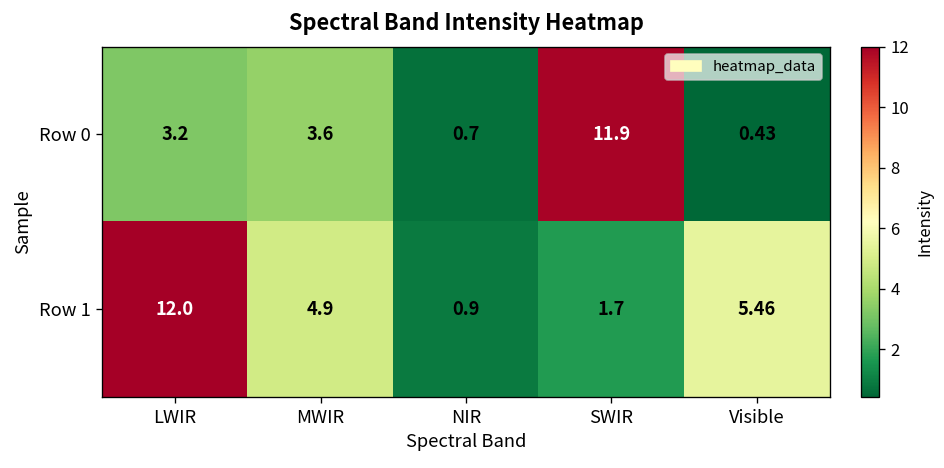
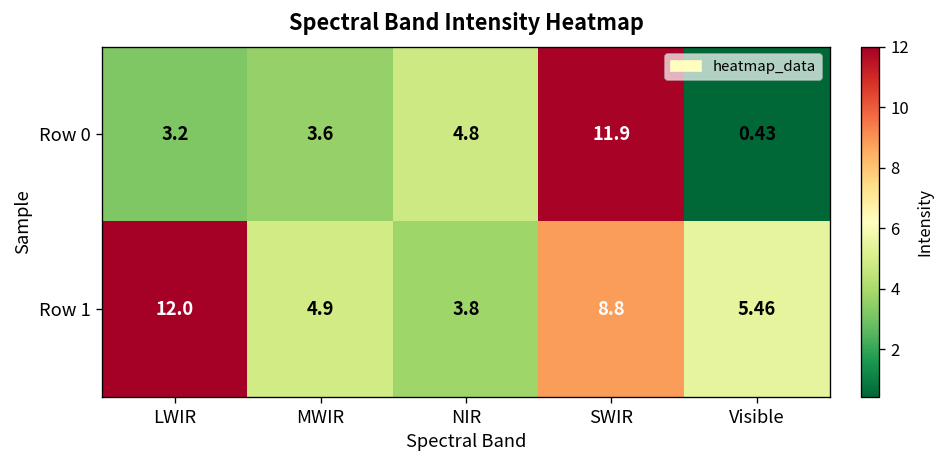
  {
    "Row 0": {
      "LWIR": 3.2,
      "MWIR": 3.6,
-     "NIR": 0.7,
+     "NIR": 4.8,
      "SWIR": 11.9,
      "Visible": 0.43
    },
    "Row 1": {
      "LWIR": 12.0,
      "MWIR": 4.9,
-     "NIR": 0.9,
-     "SWIR": 1.7,
+     "NIR": 3.8,
+     "SWIR": 8.8,
      "Visible": 5.46
    }
  }
